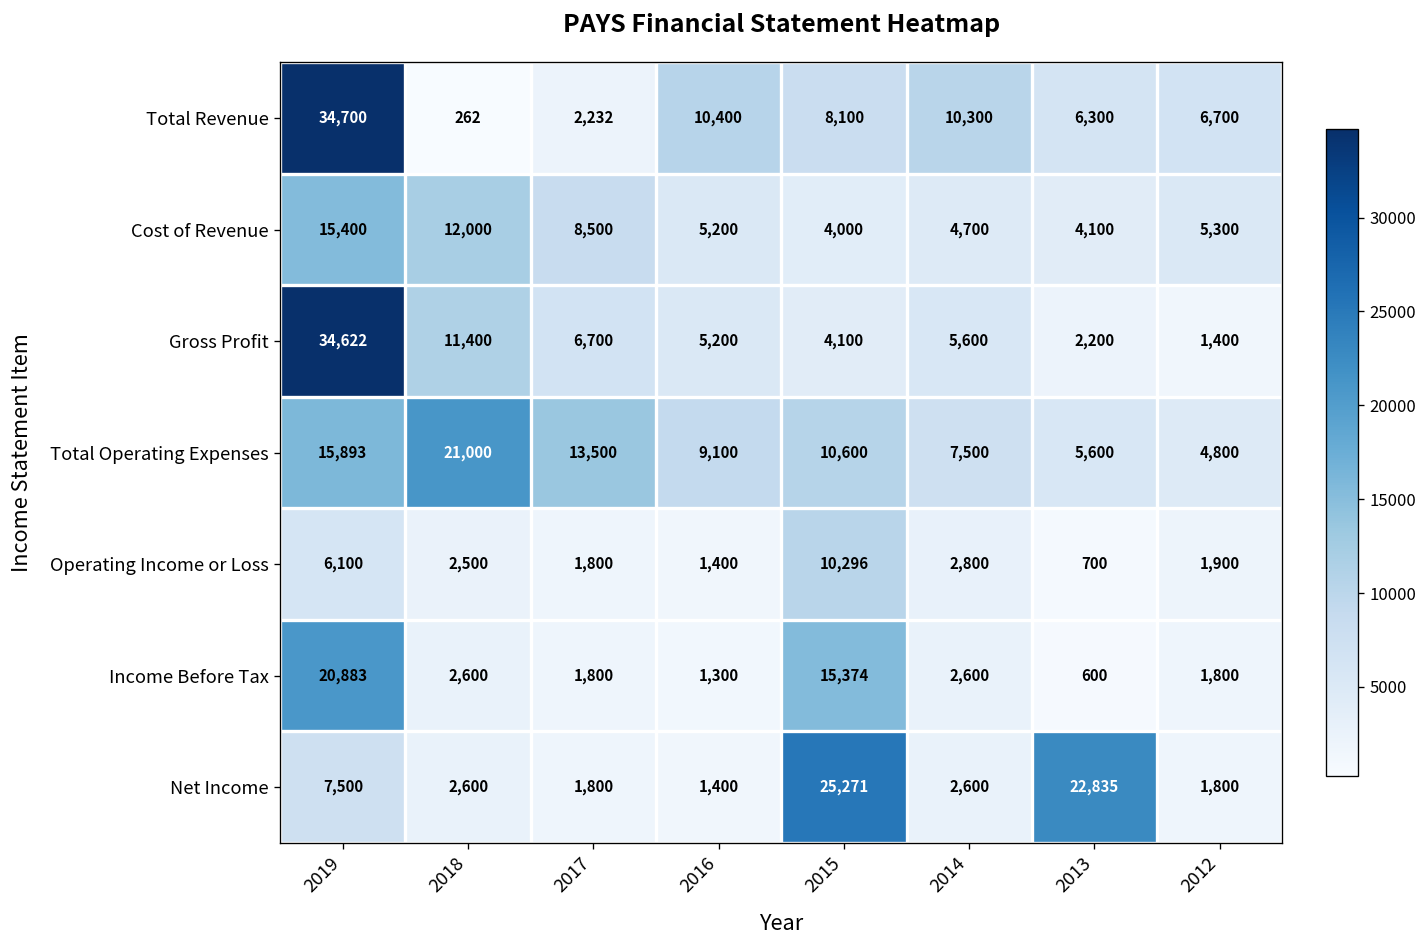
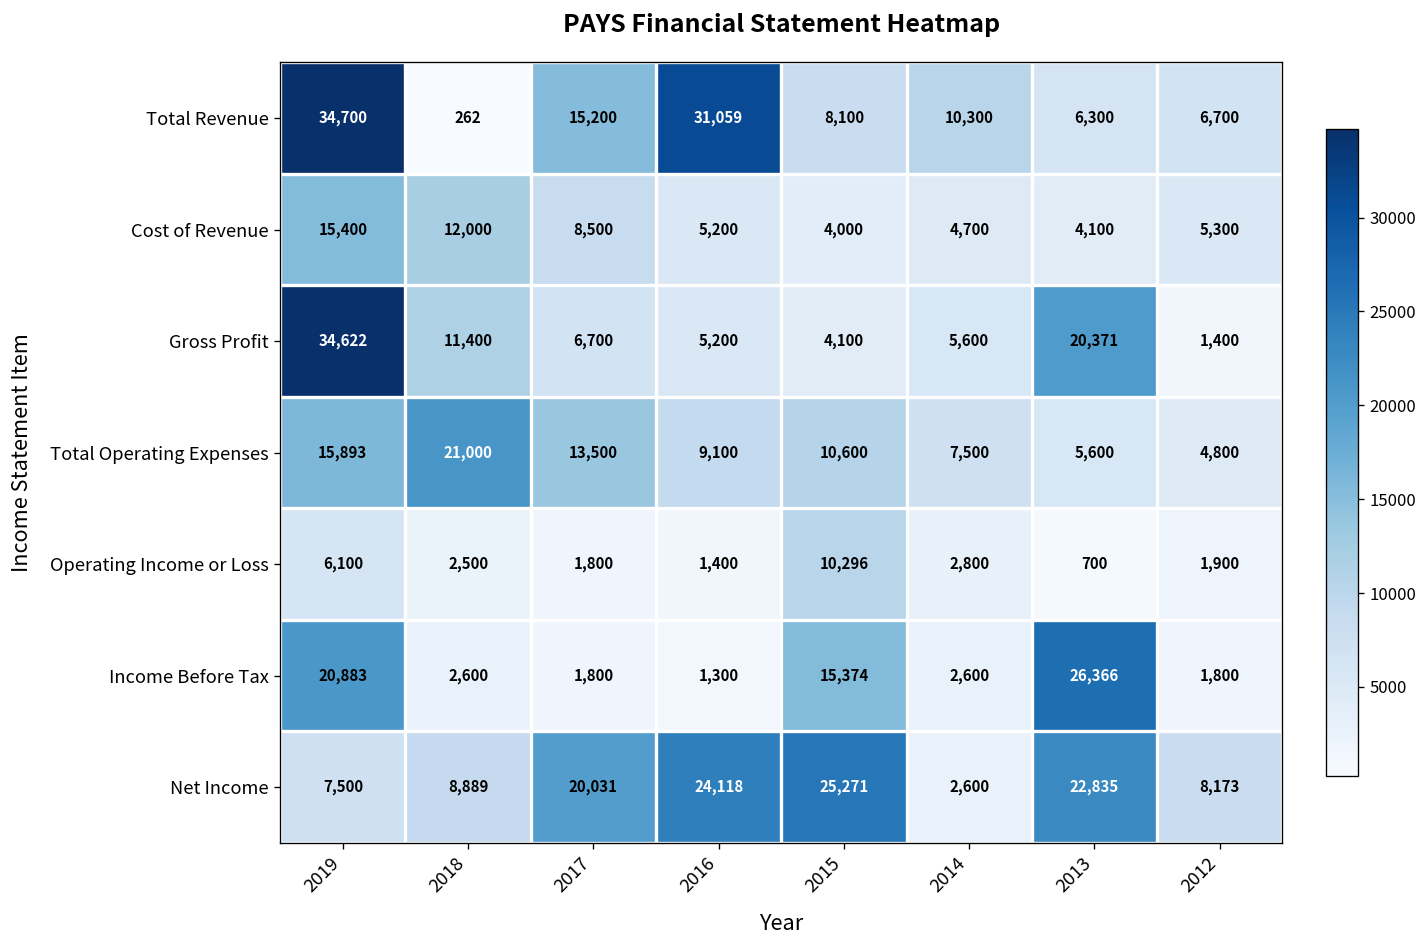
  {
    "Total Revenue": {
      "2019": "34,700",
      "2018": "262",
-     "2017": "2,232",
-     "2016": "10,400",
+     "2017": "15,200",
+     "2016": "31,059",
      "2015": "8,100",
      "2014": "10,300",
      "2013": "6,300",
      "2012": "6,700"
    },
    "Cost of Revenue": {
      "2019": "15,400",
      "2018": "12,000",
      "2017": "8,500",
      "2016": "5,200",
      "2015": "4,000",
      "2014": "4,700",
      "2013": "4,100",
      "2012": "5,300"
    },
    "Gross Profit": {
      "2019": "34,622",
      "2018": "11,400",
      "2017": "6,700",
      "2016": "5,200",
      "2015": "4,100",
      "2014": "5,600",
-     "2013": "2,200",
+     "2013": "20,371",
      "2012": "1,400"
    },
    "Total Operating Expenses": {
      "2019": "15,893",
      "2018": "21,000",
      "2017": "13,500",
      "2016": "9,100",
      "2015": "10,600",
      "2014": "7,500",
      "2013": "5,600",
      "2012": "4,800"
    },
    "Operating Income or Loss": {
      "2019": "6,100",
      "2018": "2,500",
      "2017": "1,800",
      "2016": "1,400",
      "2015": "10,296",
      "2014": "2,800",
      "2013": "700",
      "2012": "1,900"
    },
    "Income Before Tax": {
      "2019": "20,883",
      "2018": "2,600",
      "2017": "1,800",
      "2016": "1,300",
      "2015": "15,374",
      "2014": "2,600",
-     "2013": "600",
+     "2013": "26,366",
      "2012": "1,800"
    },
    "Net Income": {
      "2019": "7,500",
-     "2018": "2,600",
-     "2017": "1,800",
-     "2016": "1,400",
+     "2018": "8,889",
+     "2017": "20,031",
+     "2016": "24,118",
      "2015": "25,271",
      "2014": "2,600",
      "2013": "22,835",
-     "2012": "1,800"
+     "2012": "8,173"
    }
  }
